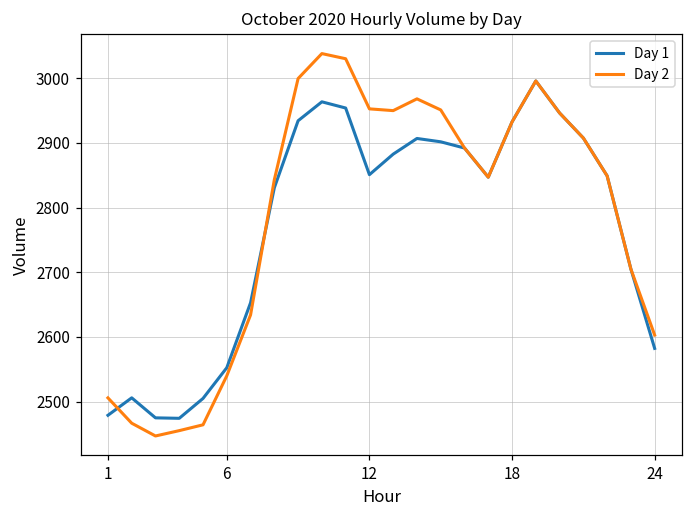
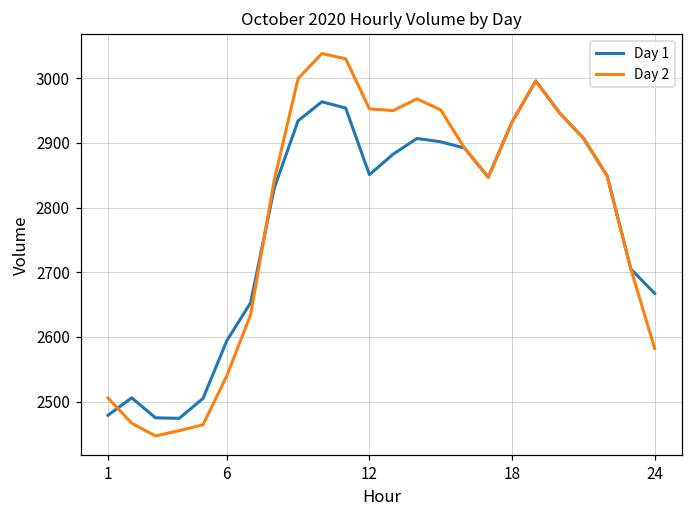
  {
    "Day 1": {
      "1": 2480,
-     "6": 2550,
+     "6": 2590,
      "12": 2850,
-     "24": 2580
+     "24": 2670
    },
    "Day 2": {
      "1": 2510,
      "6": 2540,
      "12": 2950,
-     "24": 2600
+     "24": 2580
    }
  }
